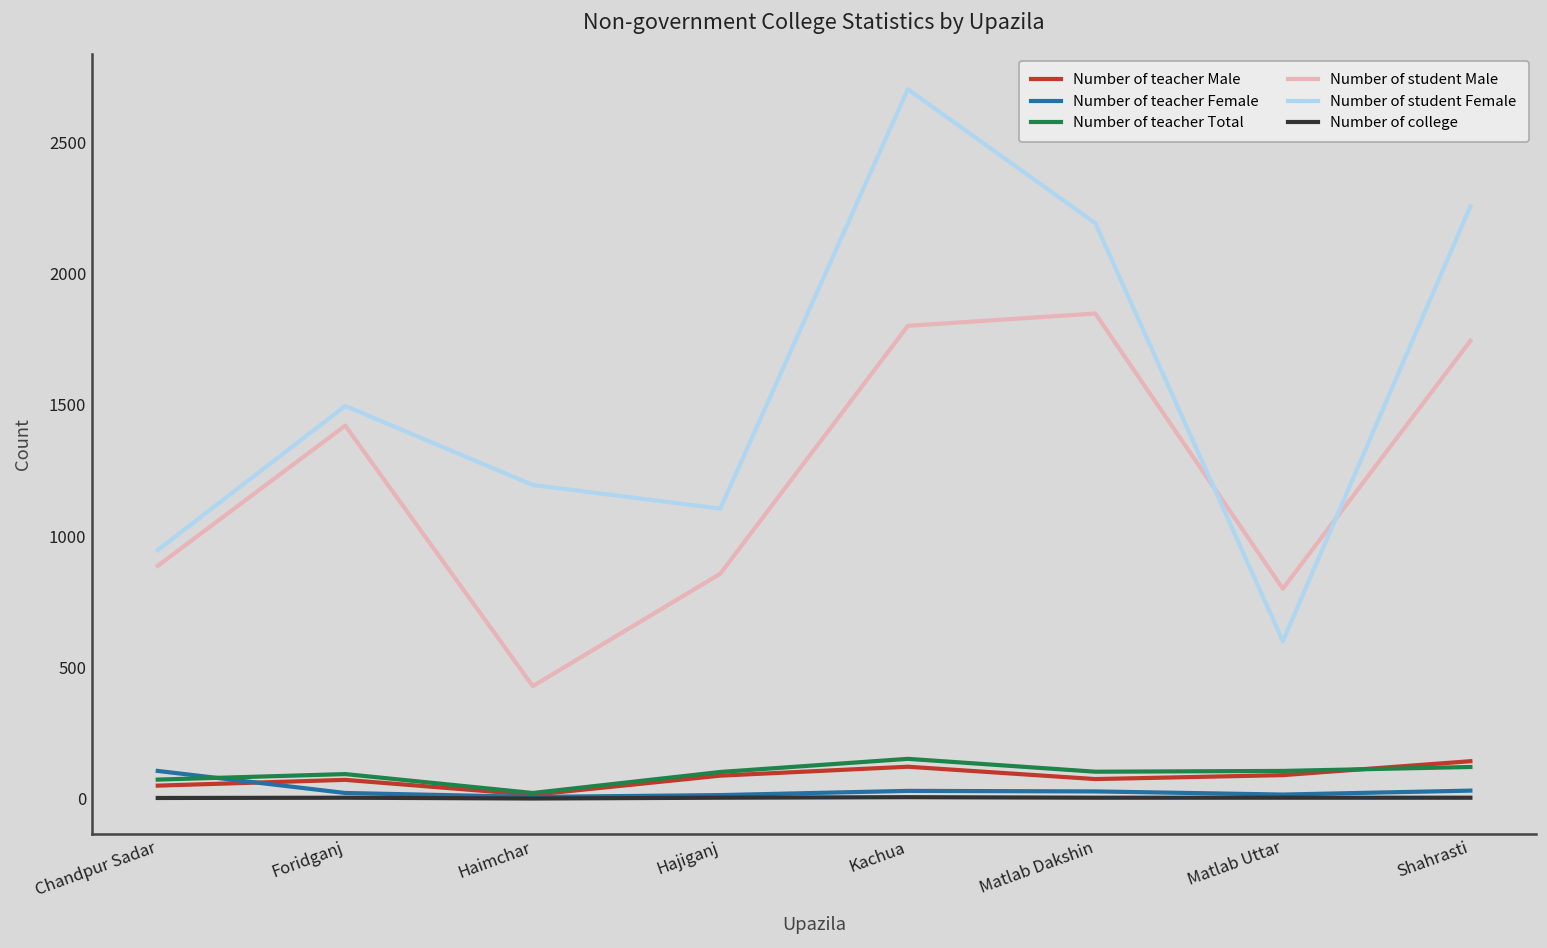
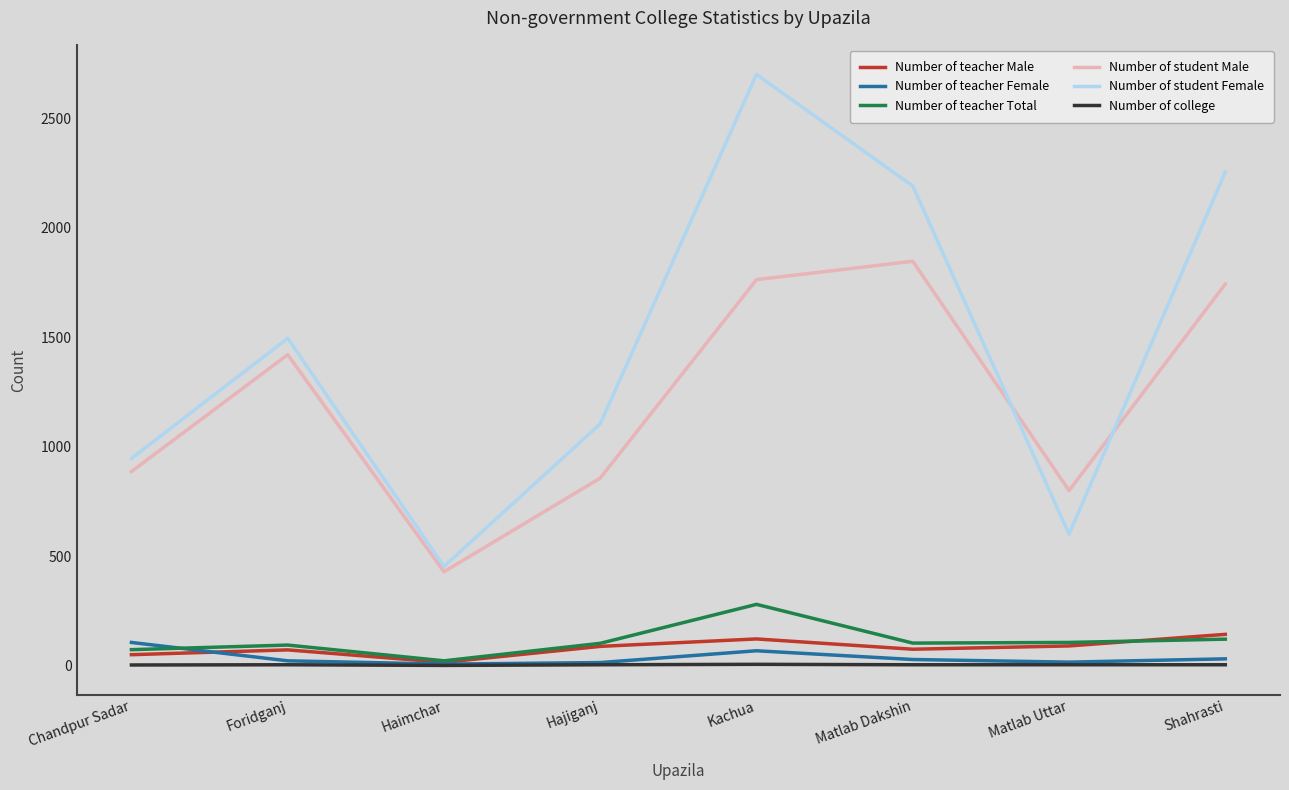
  {
    "Number of teacher Male": {
      "Chandpur Sadar": 50,
      "Foridganj": 70,
      "Hajiganj": 90,
      "Kachua": 120,
      "Matlab Dakshin": 80,
      "Matlab Uttar": 90,
      "Shahrasti": 140
    },
    "Number of teacher Female": {
      "Chandpur Sadar": 110,
      "Foridganj": 20,
-     "Kachua": 30,
+     "Kachua": 70,
      "Matlab Dakshin": 30,
      "Matlab Uttar": 20,
      "Shahrasti": 30
    },
    "Number of teacher Total": {
      "Chandpur Sadar": 70,
      "Foridganj": 90,
      "Hajiganj": 100,
-     "Kachua": 150,
+     "Kachua": 280,
      "Matlab Dakshin": 100,
      "Matlab Uttar": 110,
      "Shahrasti": 120
    },
    "Number of student Male": {
      "Chandpur Sadar": 890,
      "Foridganj": 1420,
      "Haimchar": 430,
      "Hajiganj": 860,
-     "Kachua": 1800,
+     "Kachua": 1760,
      "Matlab Dakshin": 1850,
      "Matlab Uttar": 800,
      "Shahrasti": 1740
    },
    "Number of student Female": {
      "Chandpur Sadar": 950,
      "Foridganj": 1500,
-     "Haimchar": 1200,
+     "Haimchar": 450,
      "Hajiganj": 1110,
      "Kachua": 2700,
      "Matlab Dakshin": 2190,
      "Matlab Uttar": 600,
      "Shahrasti": 2260
    },
    "Number of college": {
      "Chandpur Sadar": 0,
      "Foridganj": 0,
      "Kachua": 10,
      "Matlab Dakshin": 0,
      "Matlab Uttar": 0,
      "Shahrasti": 0
    }
  }
